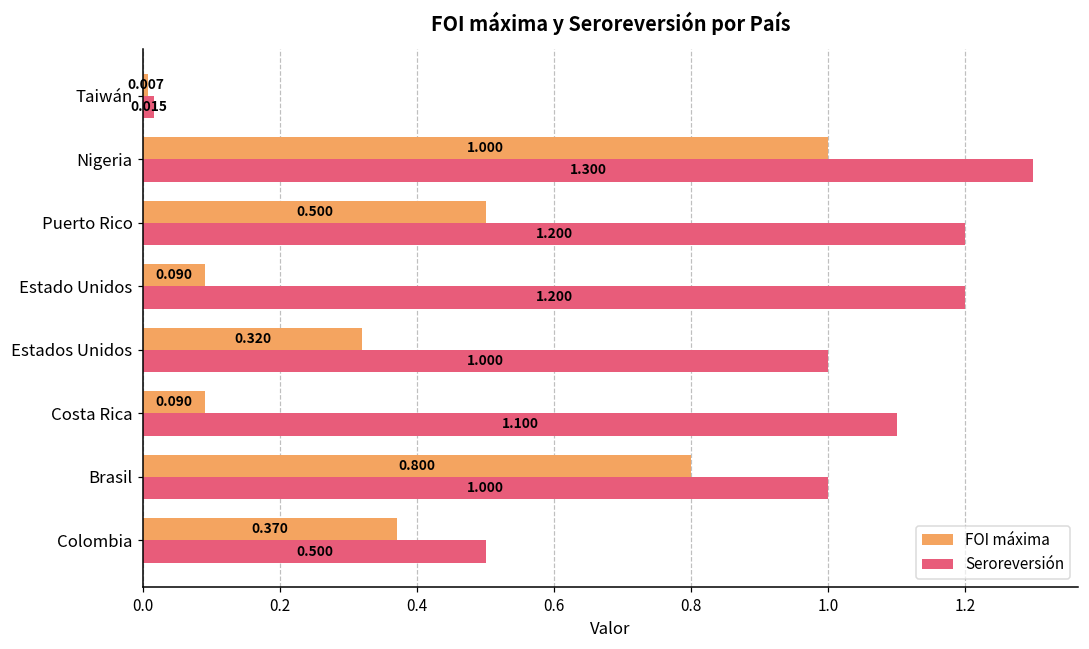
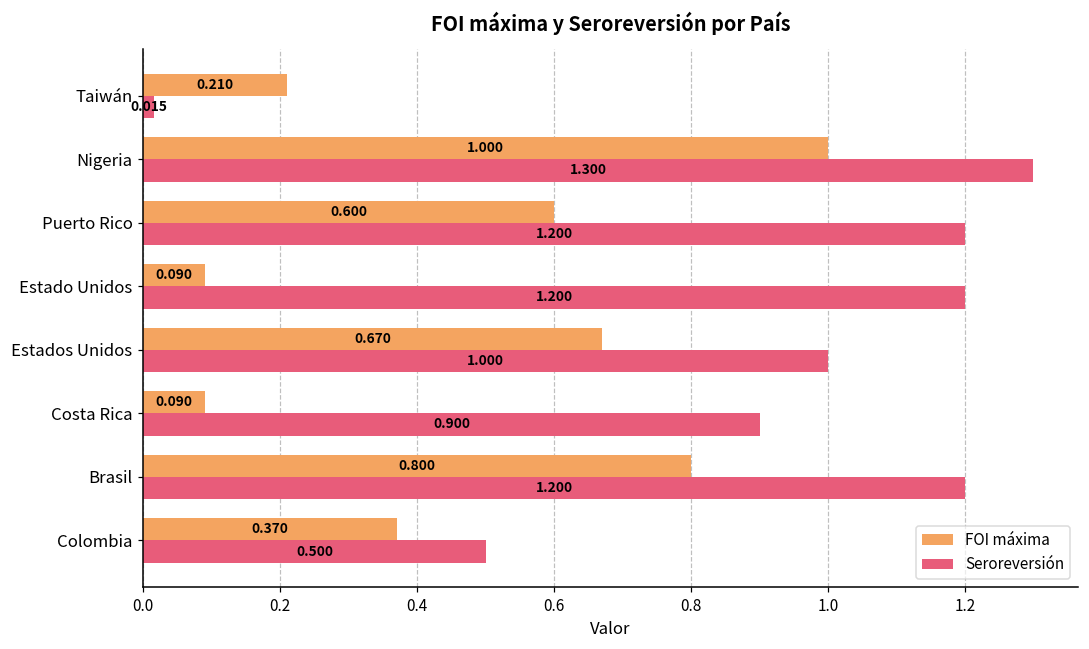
  {
    "FOI máxima": {
-     "Taiwán": 0.007,
+     "Taiwán": 0.210,
      "Nigeria": 1.000,
-     "Puerto Rico": 0.500,
+     "Puerto Rico": 0.600,
      "Estado Unidos": 0.090,
-     "Estados Unidos": 0.320,
+     "Estados Unidos": 0.670,
      "Costa Rica": 0.090,
      "Brasil": 0.800,
      "Colombia": 0.370
    },
    "Seroreversión": {
      "Taiwán": 0.015,
      "Nigeria": 1.300,
      "Puerto Rico": 1.200,
      "Estado Unidos": 1.200,
      "Estados Unidos": 1.000,
-     "Costa Rica": 1.100,
-     "Brasil": 1.000,
+     "Costa Rica": 0.900,
+     "Brasil": 1.200,
      "Colombia": 0.500
    }
  }
